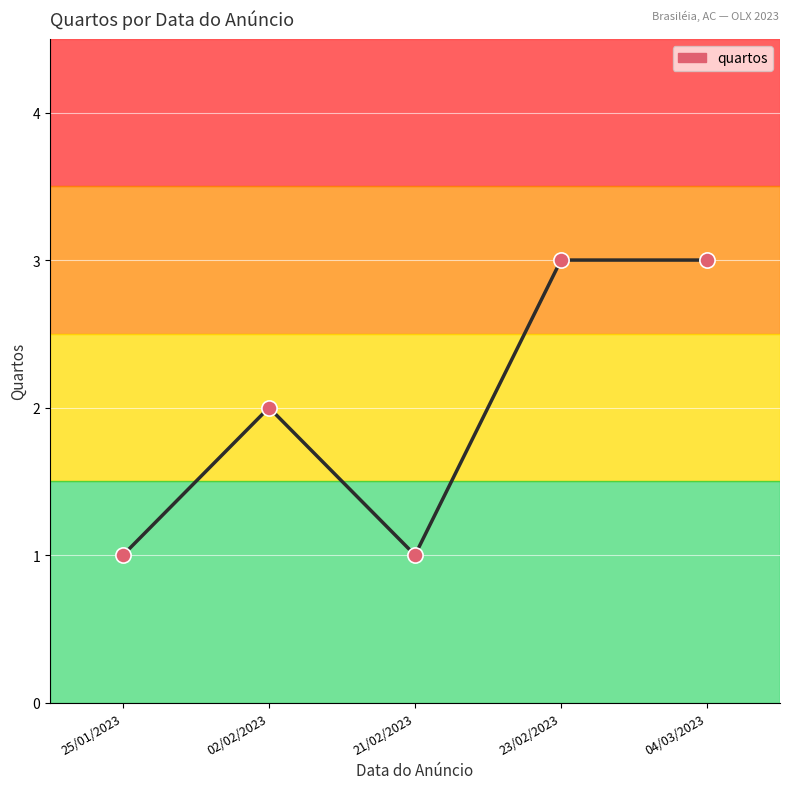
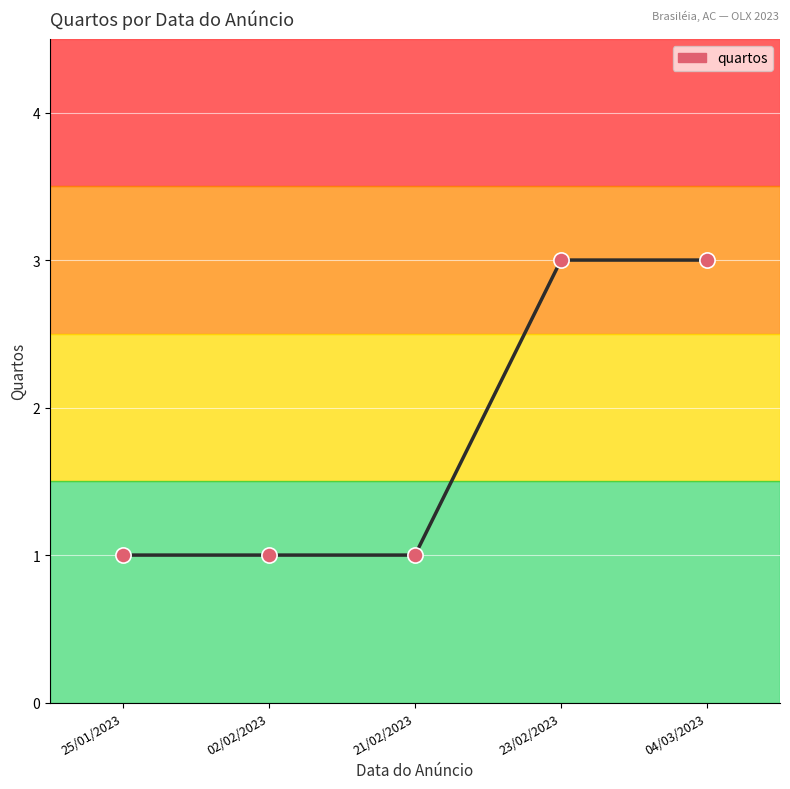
  {
    "25/01/2023": 1,
-   "02/02/2023": 2,
+   "02/02/2023": 1,
    "21/02/2023": 1,
    "23/02/2023": 3,
    "04/03/2023": 3
  }
